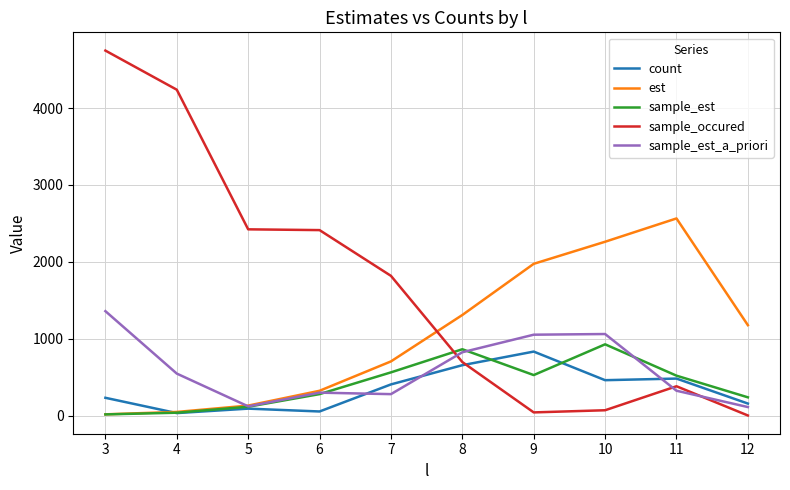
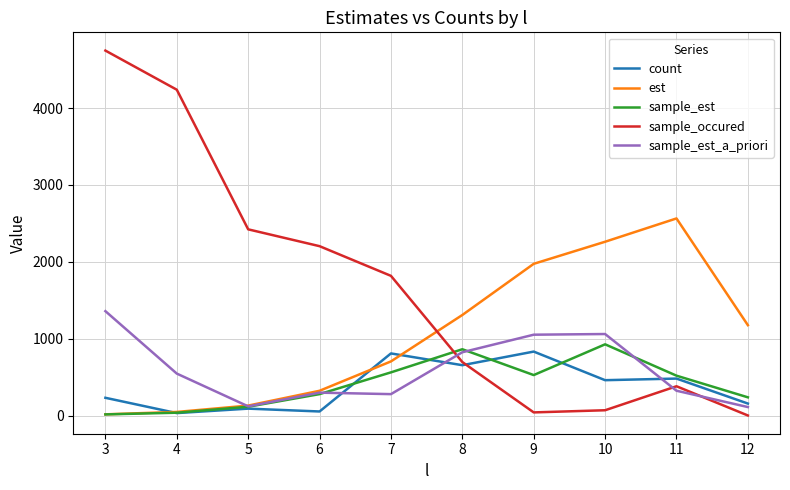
  {
    "count": {
      "3": 200,
      "6": 100,
-     "7": 400,
+     "7": 800,
      "8": 700,
      "9": 800,
      "10": 500,
      "11": 500,
      "12": 200
    },
    "est": {
      "7": 700,
      "8": 1300,
      "9": 2000,
      "10": 2300,
      "11": 2600,
      "12": 1200
    },
    "sample_est": {
      "7": 600,
      "8": 900,
      "9": 500,
      "10": 900,
      "11": 500,
      "12": 200
    },
    "sample_occured": {
      "3": 4700,
      "4": 4200,
      "5": 2400,
-     "6": 2400,
+     "6": 2200,
      "7": 1800,
      "8": 700,
      "9": 0,
      "10": 100,
      "11": 400,
      "12": 0
    },
    "sample_est_a_priori": {
      "3": 1400,
      "4": 500,
      "7": 300,
      "8": 800,
      "9": 1100,
      "10": 1100,
      "11": 300,
      "12": 100
    }
  }
